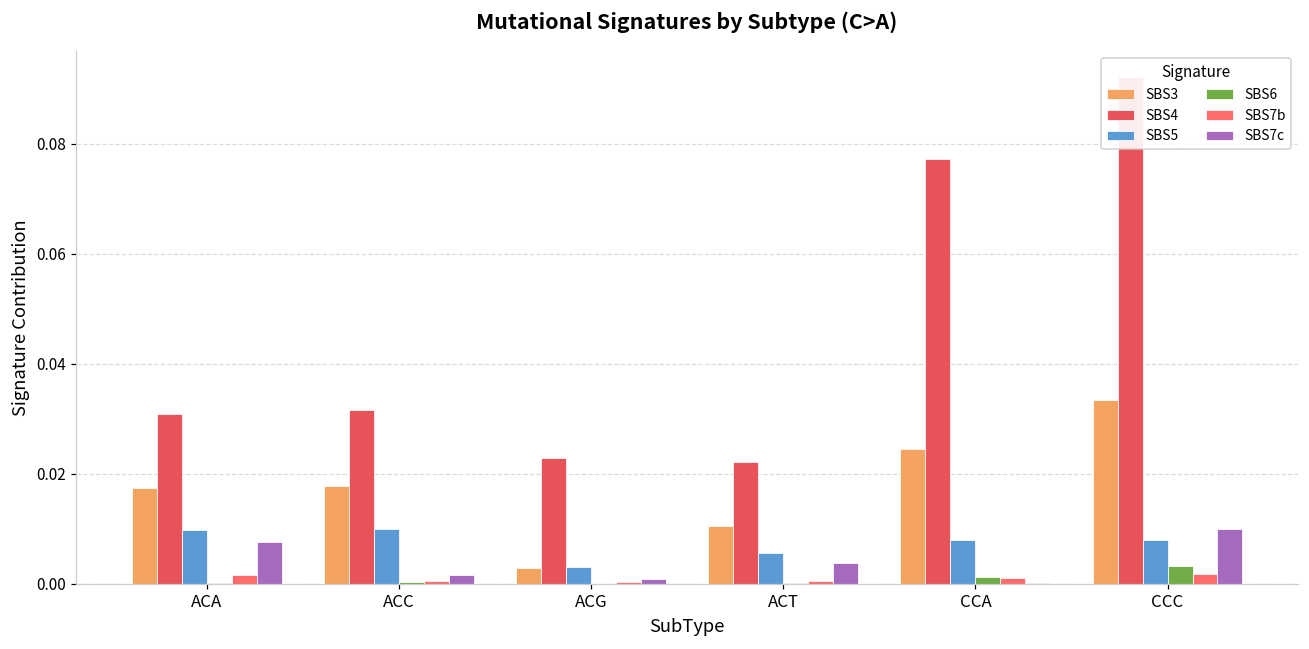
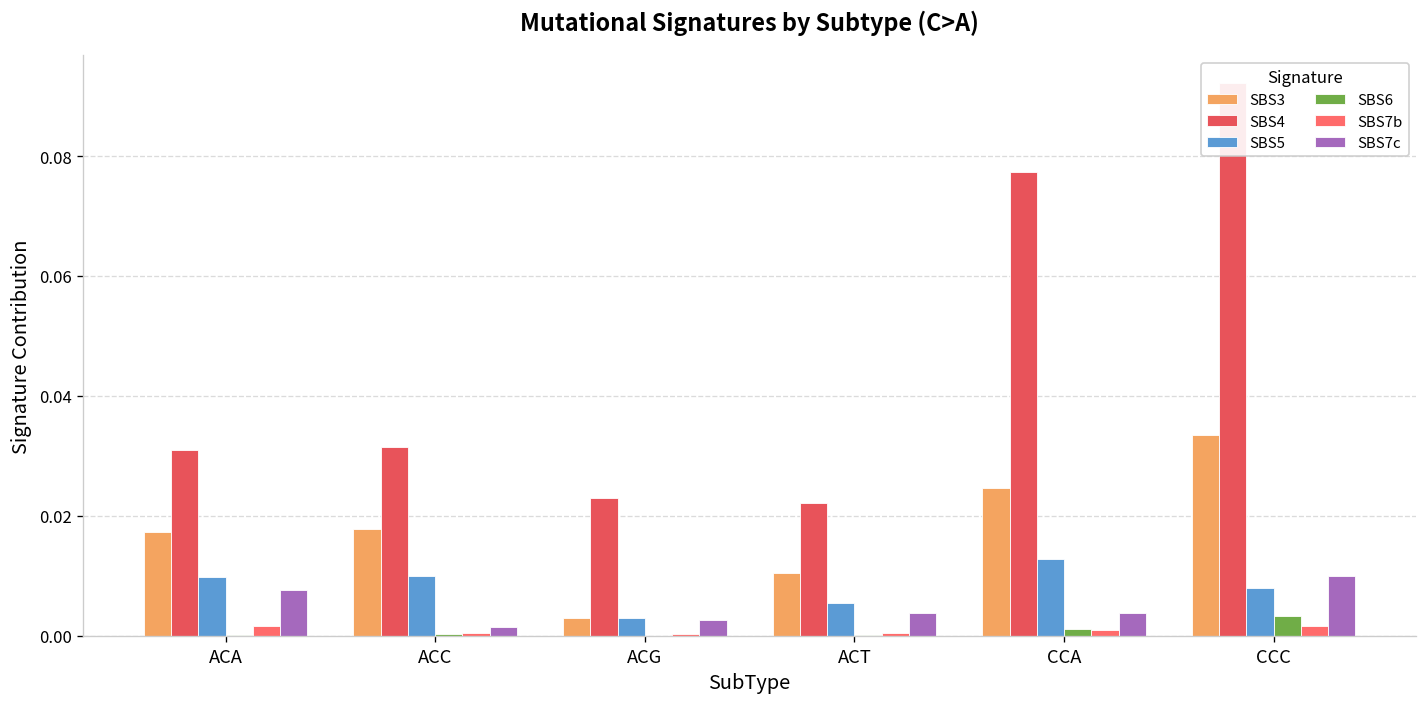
  {
    "SBS5": {
      "ACA": 0.010,
      "ACC": 0.010,
      "ACG": 0.003,
      "ACT": 0.006,
-     "CCA": 0.008,
+     "CCA": 0.013,
      "CCC": 0.008
    },
    "SBS6": {
      "CCA": 0.001,
      "CCC": 0.003
    },
    "SBS7c": {
      "ACA": 0.008,
      "ACC": 0.002,
-     "ACG": 0.001,
+     "ACG": 0.003,
      "ACT": 0.004,
-     "CCA": 0.000,
+     "CCA": 0.004,
      "CCC": 0.010
    }
  }
